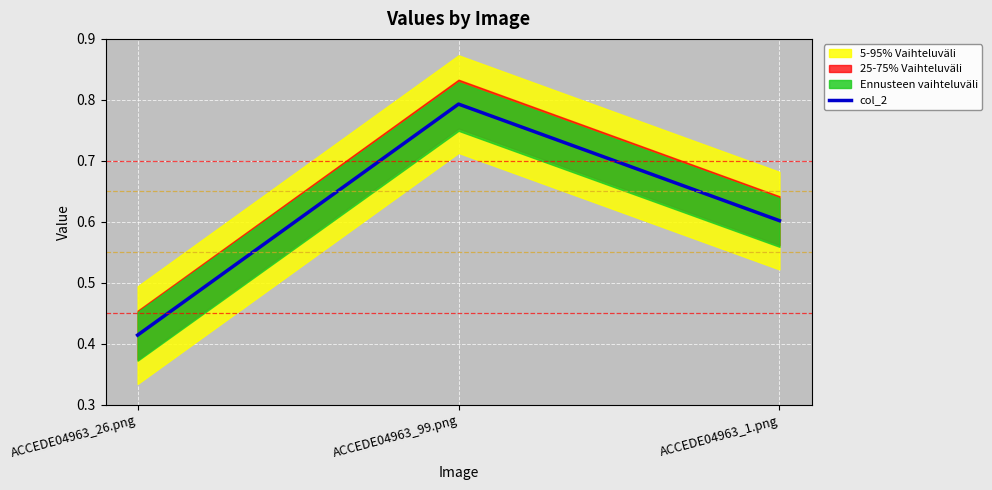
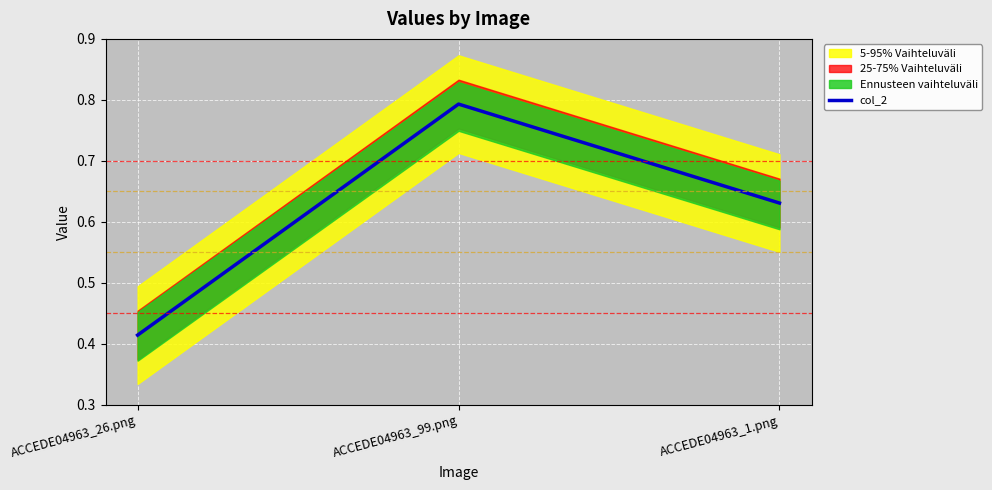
  {
    "col_2": {
      "ACCEDE04963_26.png": 0.41,
      "ACCEDE04963_99.png": 0.79,
-     "ACCEDE04963_1.png": 0.60
+     "ACCEDE04963_1.png": 0.63
    }
  }
